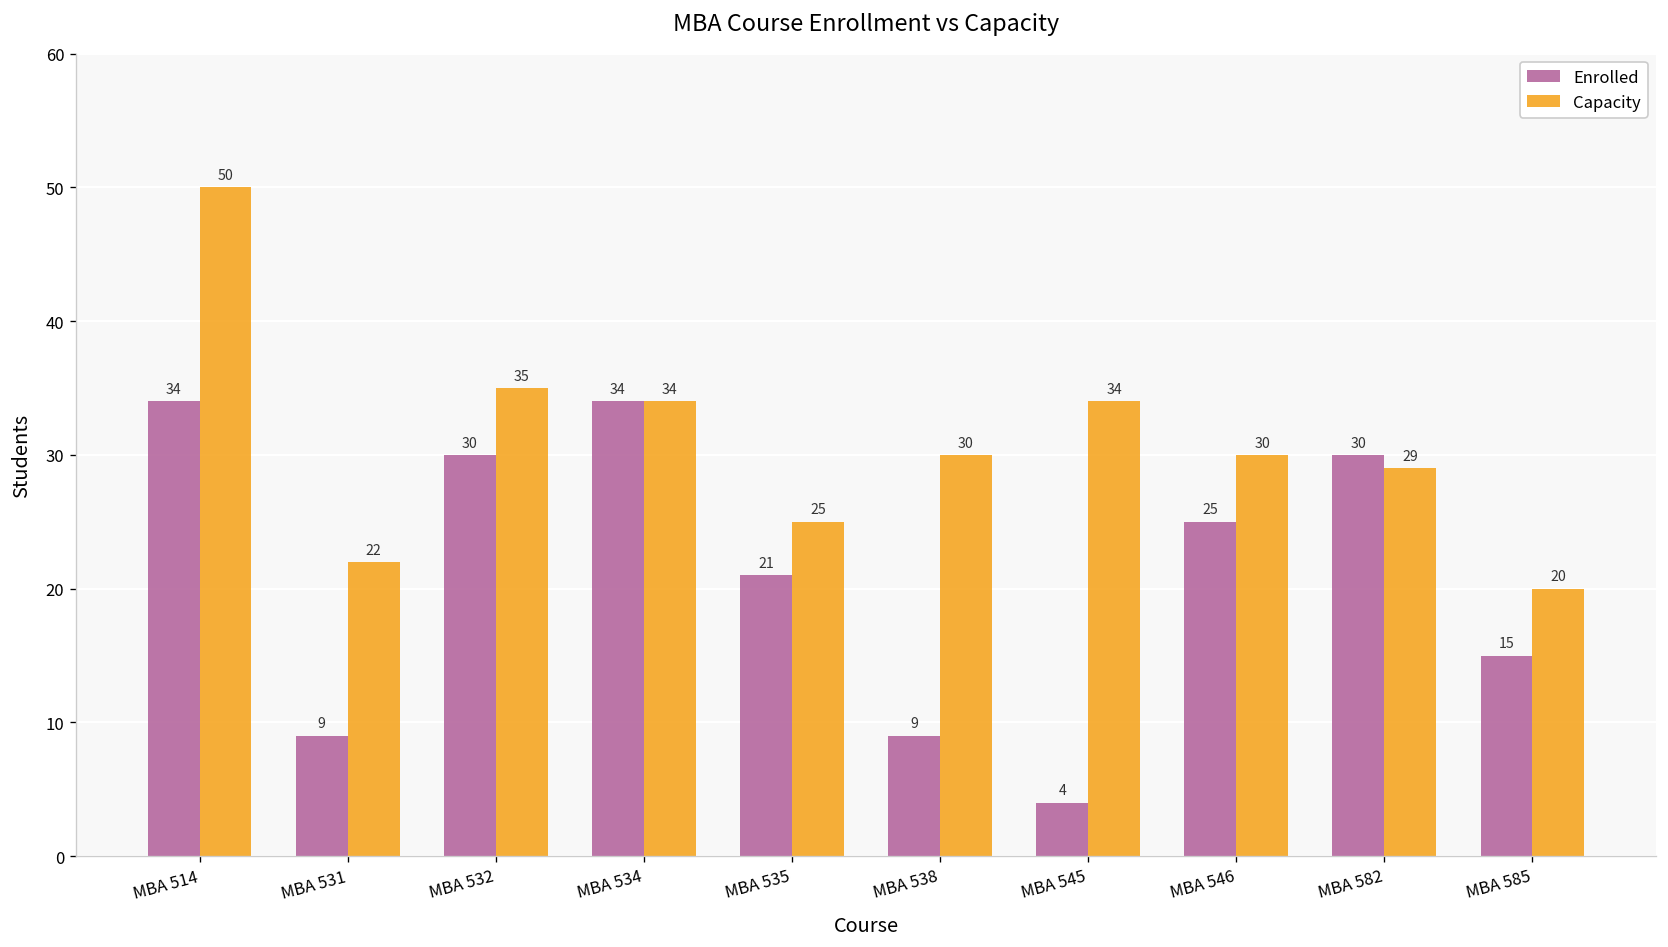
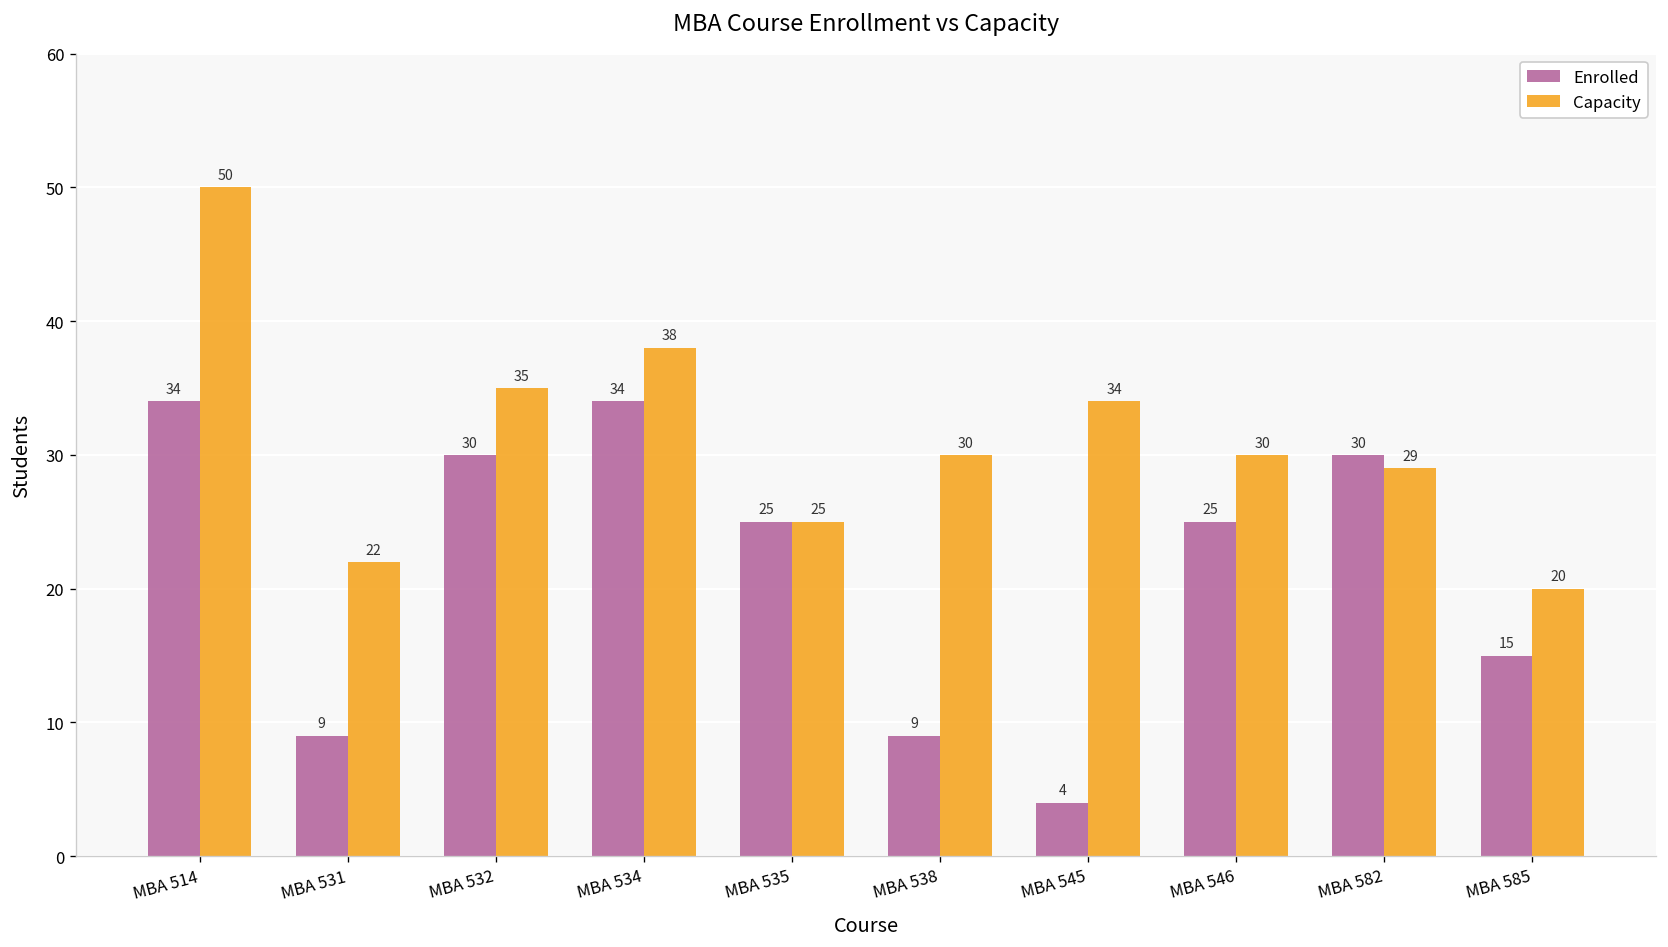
  {
    "Enrolled": {
      "MBA 514": 34,
      "MBA 531": 9,
      "MBA 532": 30,
      "MBA 534": 34,
-     "MBA 535": 21,
+     "MBA 535": 25,
      "MBA 538": 9,
      "MBA 545": 4,
      "MBA 546": 25,
      "MBA 582": 30,
      "MBA 585": 15
    },
    "Capacity": {
      "MBA 514": 50,
      "MBA 531": 22,
      "MBA 532": 35,
-     "MBA 534": 34,
+     "MBA 534": 38,
      "MBA 535": 25,
      "MBA 538": 30,
      "MBA 545": 34,
      "MBA 546": 30,
      "MBA 582": 29,
      "MBA 585": 20
    }
  }
